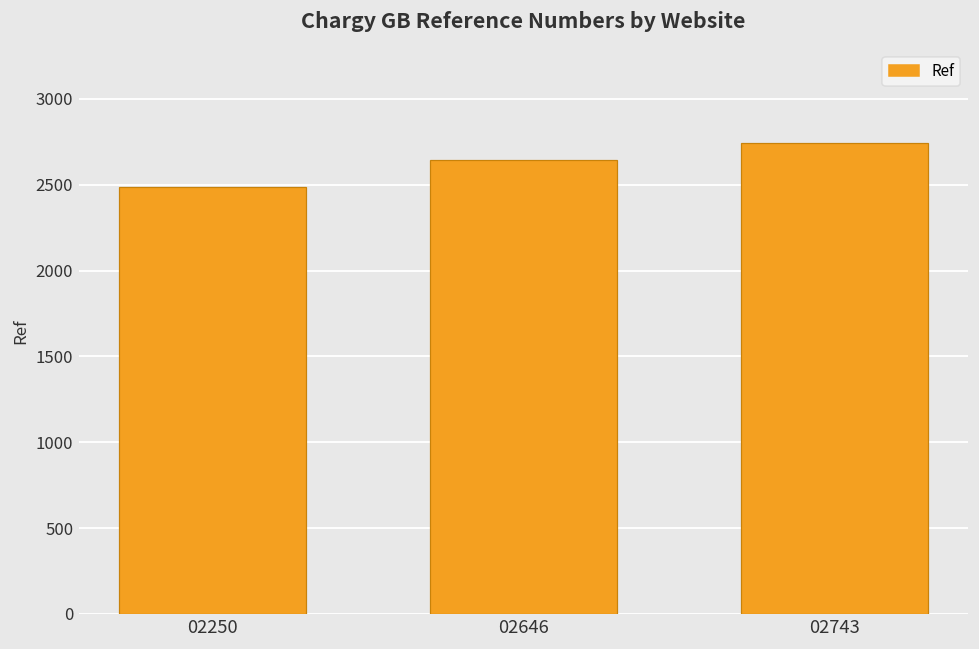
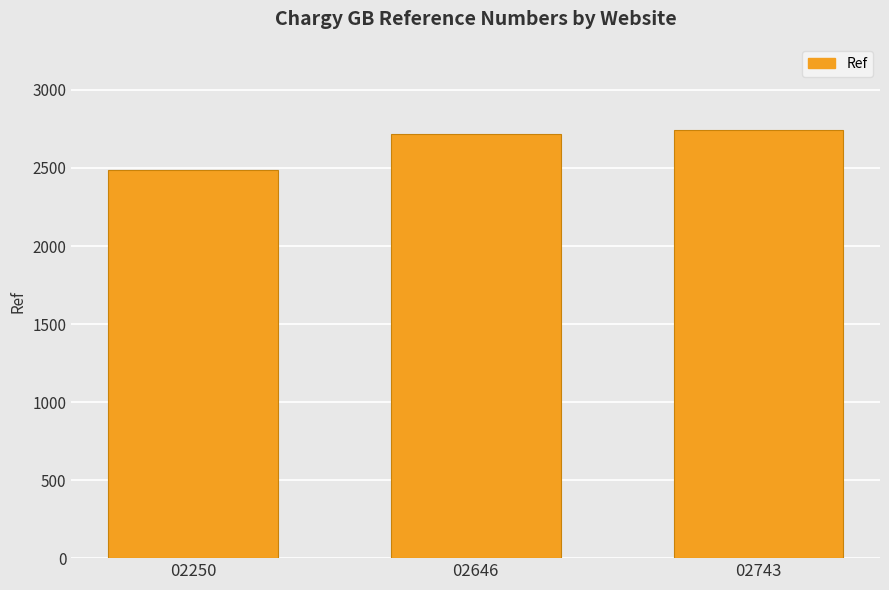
  {
    "02250": 2490,
-   "02646": 2650,
+   "02646": 2720,
    "02743": 2740
  }
